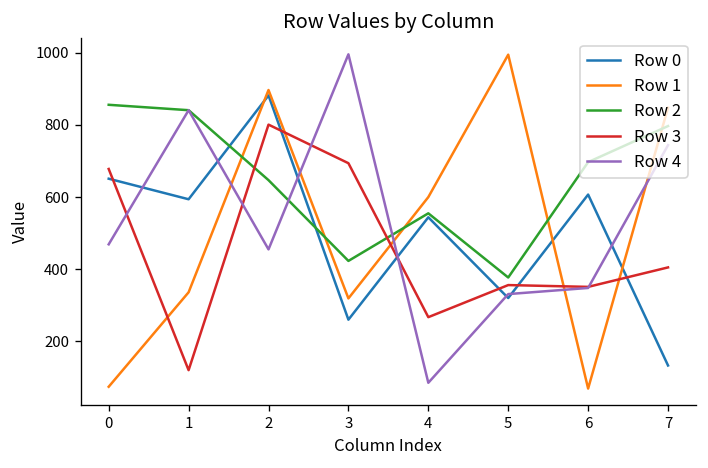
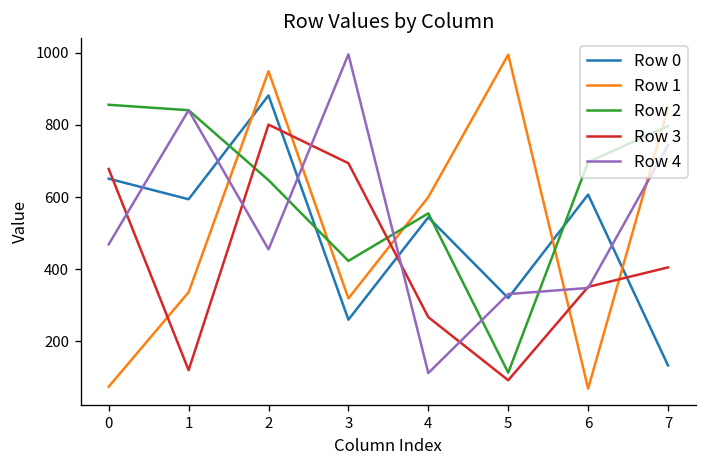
  {
    "Row 0": {
      "0": 650,
      "1": 590,
      "2": 880,
      "3": 260,
      "4": 540,
      "5": 320,
      "6": 610,
      "7": 130
    },
    "Row 1": {
      "0": 70,
      "1": 340,
-     "2": 900,
+     "2": 950,
      "3": 320,
      "4": 600,
      "5": 1000,
      "6": 70
    },
    "Row 2": {
      "0": 860,
      "2": 650,
      "3": 420,
      "4": 560,
-     "5": 380
+     "5": 110
    },
    "Row 3": {
      "0": 680,
      "1": 120,
      "2": 800,
      "3": 690,
      "4": 270,
-     "5": 360,
+     "5": 90,
      "7": 410
    },
    "Row 4": {
      "0": 470,
      "2": 460,
      "3": 1000,
-     "4": 90,
+     "4": 110,
      "5": 330
    }
  }
